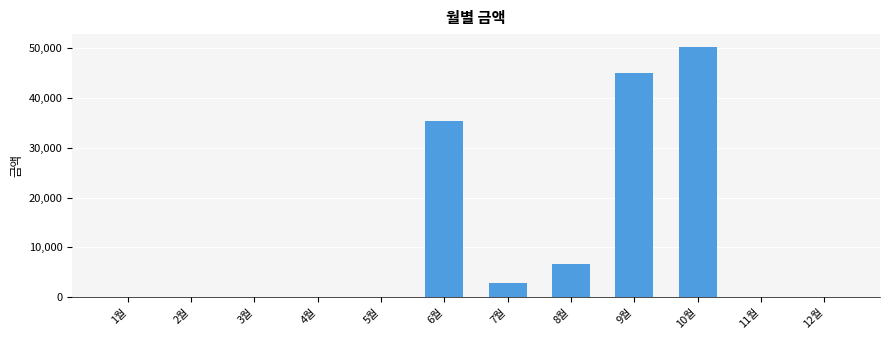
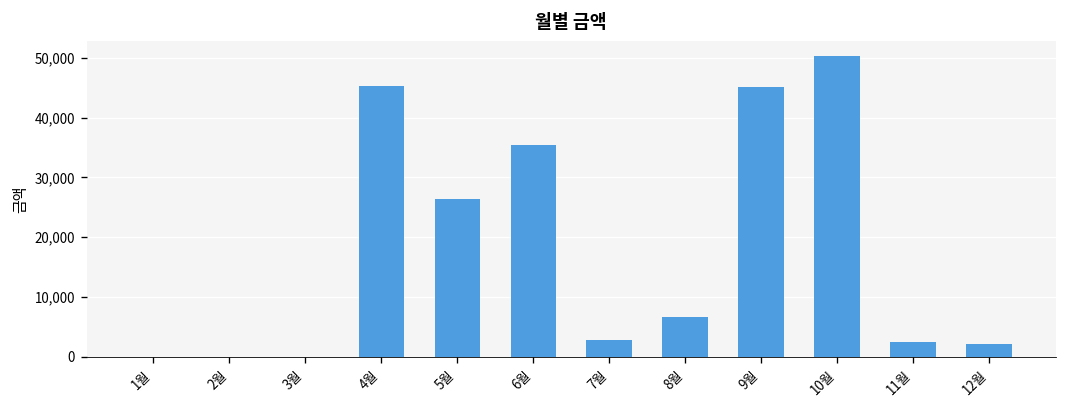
  {
    "1월": "0",
    "2월": "0",
    "3월": "0",
-   "4월": "0",
-   "5월": "0",
+   "4월": "45,000",
+   "5월": "26,000",
    "6월": "36,000",
    "7월": "3,000",
    "8월": "7,000",
    "9월": "45,000",
    "10월": "50,000",
-   "11월": "0",
-   "12월": "0"
+   "11월": "3,000",
+   "12월": "2,000"
  }
